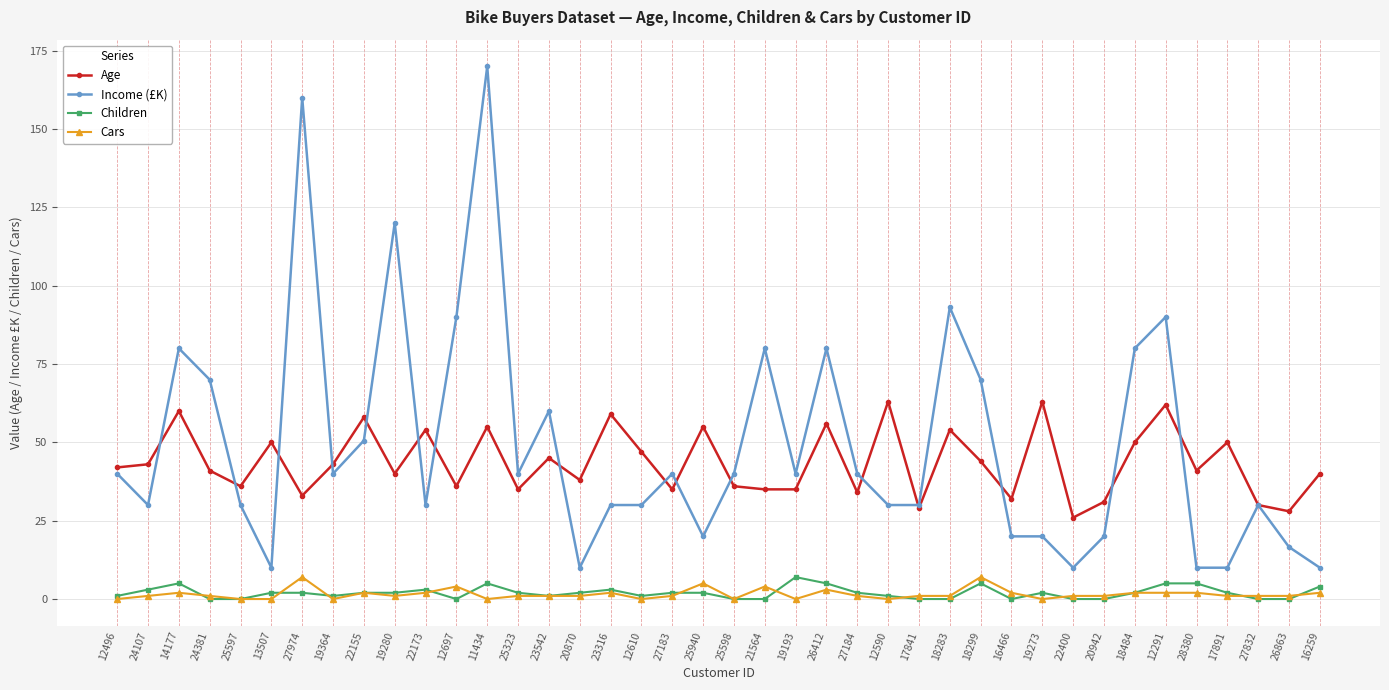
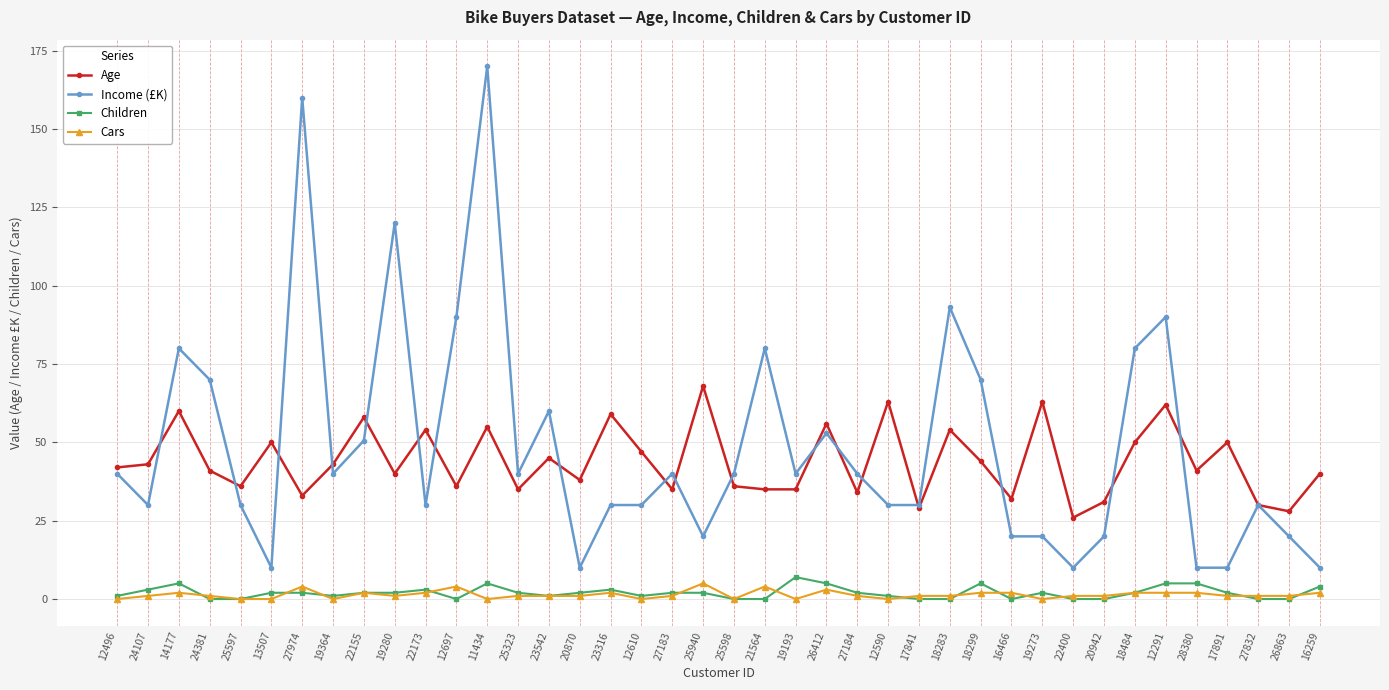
  {
    "Age": {
      "12496": 42,
      "24107": 43,
      "14177": 60,
      "24381": 41,
      "25597": 36,
      "13507": 50,
      "27974": 33,
      "19364": 43,
      "22155": 58,
      "19280": 40,
      "22173": 54,
      "12697": 36,
      "11434": 55,
      "25323": 35,
      "23542": 45,
      "20870": 38,
      "23316": 59,
      "12610": 47,
      "27183": 35,
-     "25940": 55,
+     "25940": 68,
      "25598": 36,
      "21564": 35,
      "19193": 35,
      "26412": 56,
      "27184": 34,
      "12590": 63,
      "17841": 29,
      "18283": 54,
      "18299": 44,
      "16466": 32,
      "19273": 63,
      "22400": 26,
      "20942": 31,
      "18484": 50,
      "12291": 62,
      "28380": 41,
      "17891": 50,
      "26863": 28,
      "16259": 40
    },
    "Income (£K)": {
      "12496": 40,
      "24107": 30,
      "14177": 80,
      "24381": 70,
      "25597": 30,
      "13507": 10,
      "27974": 160,
      "19364": 40,
      "22155": 51,
      "19280": 120,
      "22173": 30,
      "12697": 90,
      "11434": 170,
      "25323": 40,
      "23542": 60,
      "20870": 10,
      "23316": 30,
      "12610": 30,
      "27183": 40,
      "25940": 20,
      "25598": 40,
      "21564": 80,
      "19193": 40,
-     "26412": 80,
+     "26412": 53,
      "27184": 40,
      "12590": 30,
      "17841": 30,
      "18283": 93,
      "18299": 70,
      "16466": 20,
      "19273": 20,
      "22400": 10,
      "20942": 20,
      "18484": 80,
      "12291": 90,
      "28380": 10,
      "17891": 10,
-     "26863": 17,
+     "26863": 20,
      "16259": 10
    },
    "Children": {
      "12496": 1,
      "24107": 3,
      "14177": 5,
      "24381": 0,
      "13507": 2,
      "27974": 2,
      "19364": 1,
      "19280": 2,
      "22173": 3,
      "12697": 0,
      "11434": 5,
      "25323": 2,
      "20870": 2,
      "23316": 3,
      "12610": 1,
      "27183": 2,
      "25940": 2,
      "21564": 0,
      "19193": 7,
      "26412": 5,
      "27184": 2,
      "12590": 1,
      "17841": 0,
      "18283": 0,
      "18299": 5,
      "16466": 0,
      "19273": 2,
      "22400": 0,
      "20942": 0,
      "12291": 5,
      "28380": 5,
      "17891": 2,
      "27832": 0,
      "26863": 0,
      "16259": 4
    },
    "Cars": {
      "12496": 0,
      "24107": 1,
      "14177": 2,
      "24381": 1,
      "13507": 0,
-     "27974": 7,
+     "27974": 4,
      "19364": 0,
      "19280": 1,
      "22173": 2,
      "12697": 4,
      "11434": 0,
      "25323": 1,
      "20870": 1,
      "23316": 2,
      "12610": 0,
      "27183": 1,
      "25940": 5,
      "21564": 4,
      "19193": 0,
      "26412": 3,
      "27184": 1,
      "12590": 0,
      "17841": 1,
      "18283": 1,
-     "18299": 7,
+     "18299": 2,
      "16466": 2,
      "19273": 0,
      "22400": 1,
      "20942": 1,
      "12291": 2,
      "28380": 2,
      "17891": 1,
      "27832": 1,
      "26863": 1,
      "16259": 2
    }
  }
